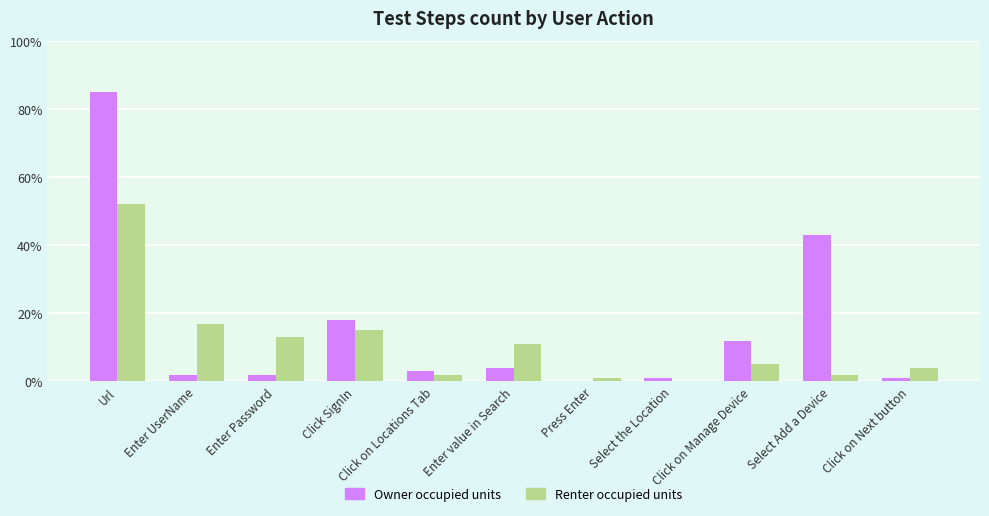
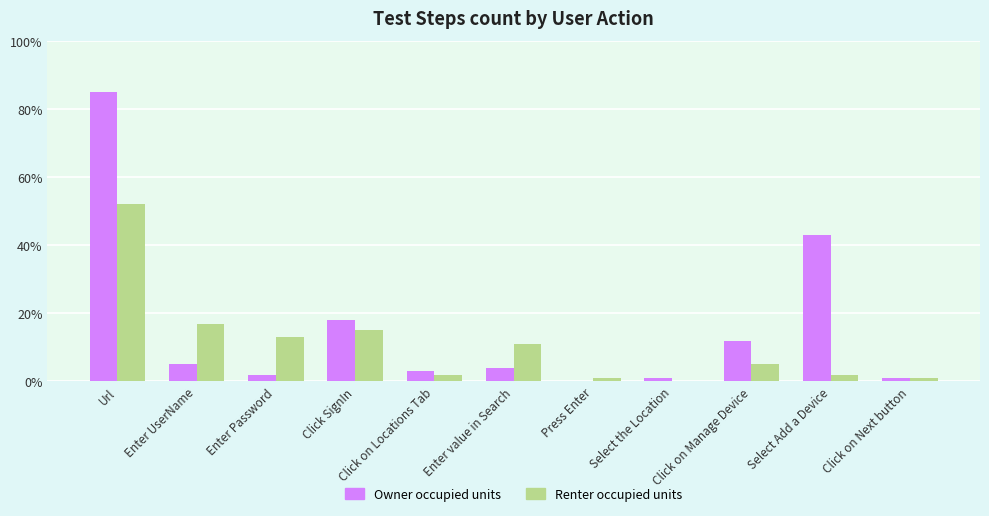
  {
    "Owner occupied units": {
      "Url": "85%",
-     "Enter UserName": "2%",
+     "Enter UserName": "5%",
      "Enter Password": "2%",
      "Click SignIn": "18%",
      "Click on Locations Tab": "3%",
      "Enter value in Search": "4%",
      "Press Enter": "0%",
      "Select the Location": "1%",
      "Click on Manage Device": "12%",
      "Select Add a Device": "43%",
      "Click on Next button": "1%"
    },
    "Renter occupied units": {
      "Url": "52%",
      "Enter UserName": "17%",
      "Enter Password": "13%",
      "Click SignIn": "15%",
      "Click on Locations Tab": "2%",
      "Enter value in Search": "11%",
      "Press Enter": "1%",
      "Select the Location": "0%",
      "Click on Manage Device": "5%",
      "Select Add a Device": "2%",
-     "Click on Next button": "4%"
+     "Click on Next button": "1%"
    }
  }
